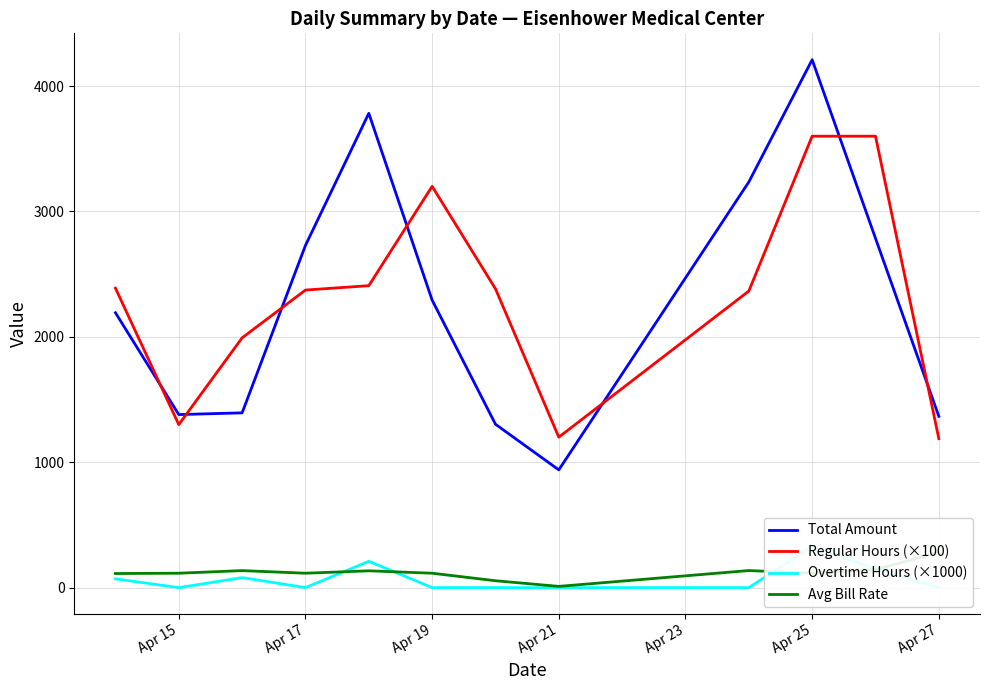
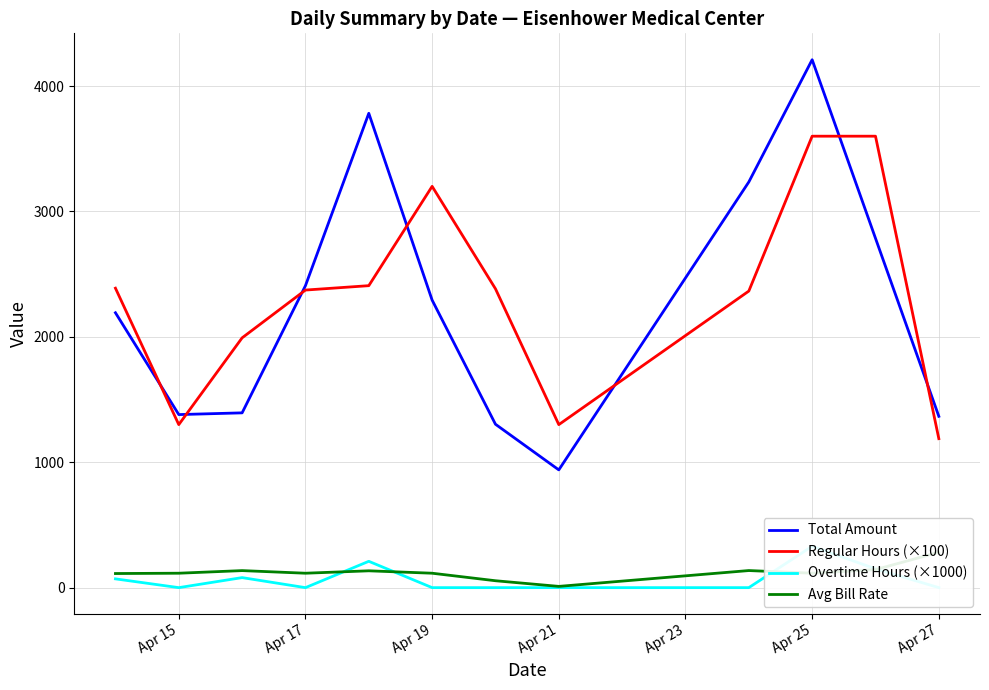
  {
    "Total Amount": {
      "Apr 15": 1380,
-     "Apr 17": 2730,
+     "Apr 17": 2410,
      "Apr 19": 2290,
      "Apr 21": 940,
      "Apr 25": 4210,
      "Apr 27": 1370
    },
    "Regular Hours (×100)": {
      "Apr 15": 1300,
      "Apr 17": 2370,
      "Apr 19": 3200,
-     "Apr 21": 1200,
+     "Apr 21": 1300,
      "Apr 25": 3600,
      "Apr 27": 1190
    },
    "Overtime Hours (×1000)": {
      "Apr 15": 0,
      "Apr 17": 0,
      "Apr 19": 0
    },
    "Avg Bill Rate": {
      "Apr 15": 120,
      "Apr 17": 120,
      "Apr 19": 120
    }
  }
